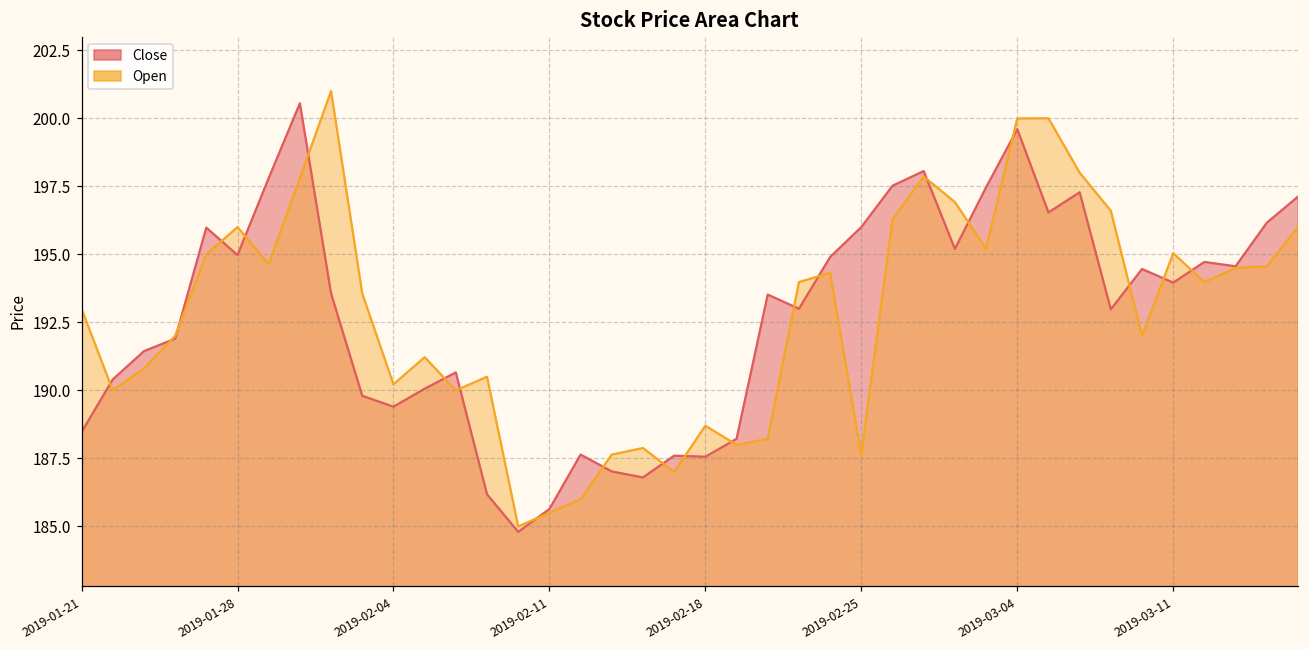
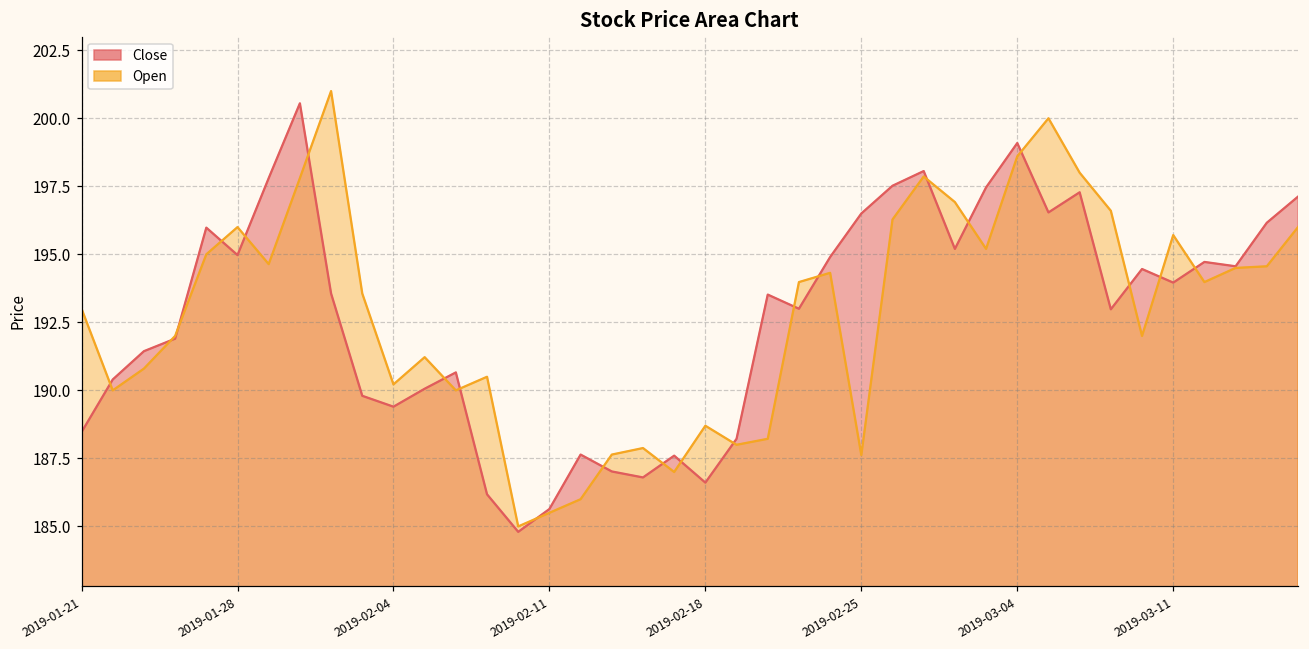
  {
    "Close": {
      "2019-01-21": 188.5,
      "2019-01-28": 195.0,
      "2019-02-04": 189.4,
      "2019-02-11": 185.6,
-     "2019-02-18": 187.6,
-     "2019-02-25": 196.0,
-     "2019-03-04": 199.6,
+     "2019-02-18": 186.6,
+     "2019-02-25": 196.5,
+     "2019-03-04": 199.1,
      "2019-03-11": 194.0
    },
    "Open": {
      "2019-01-21": 193.0,
      "2019-01-28": 196.0,
      "2019-02-04": 190.2,
      "2019-02-11": 185.5,
      "2019-02-18": 188.7,
      "2019-02-25": 187.6,
-     "2019-03-04": 200.0,
-     "2019-03-11": 195.0
+     "2019-03-04": 198.6,
+     "2019-03-11": 195.7
    }
  }
